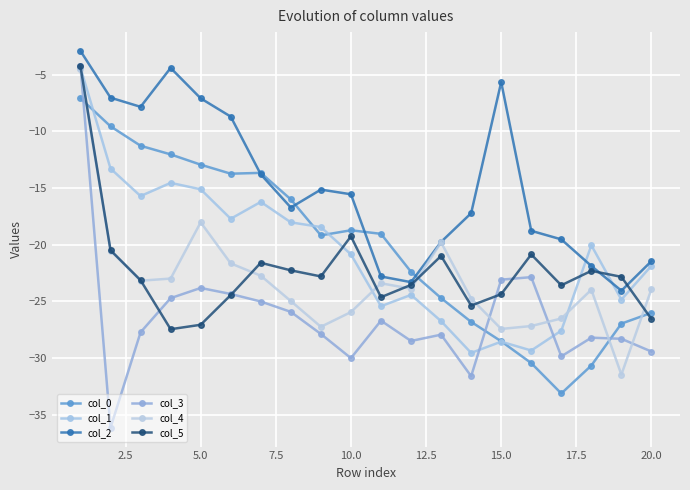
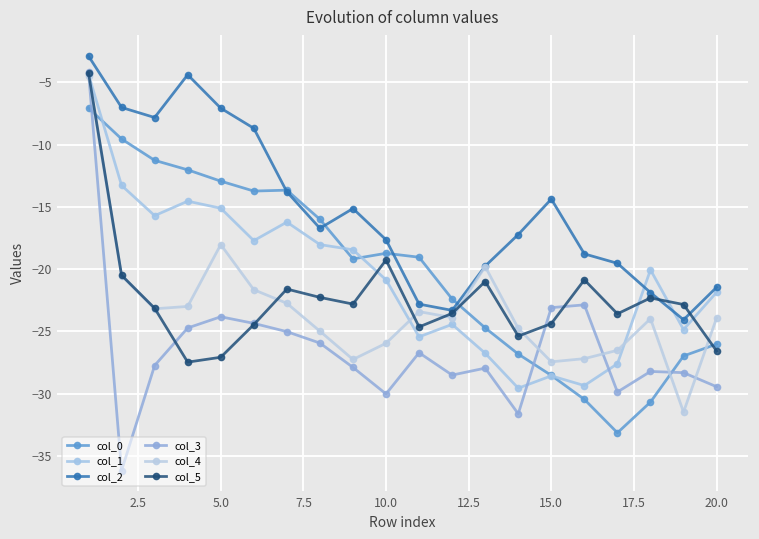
  {
    "col_2": {
      "5.0": -7.1,
-     "10.0": -15.5,
-     "15.0": -5.6,
+     "10.0": -17.6,
+     "15.0": -14.4,
      "20.0": -21.5
    },
    "col_5": {
      "5.0": -27.1,
      "10.0": -19.3,
      "15.0": -24.4,
      "20.0": -26.6
    }
  }
